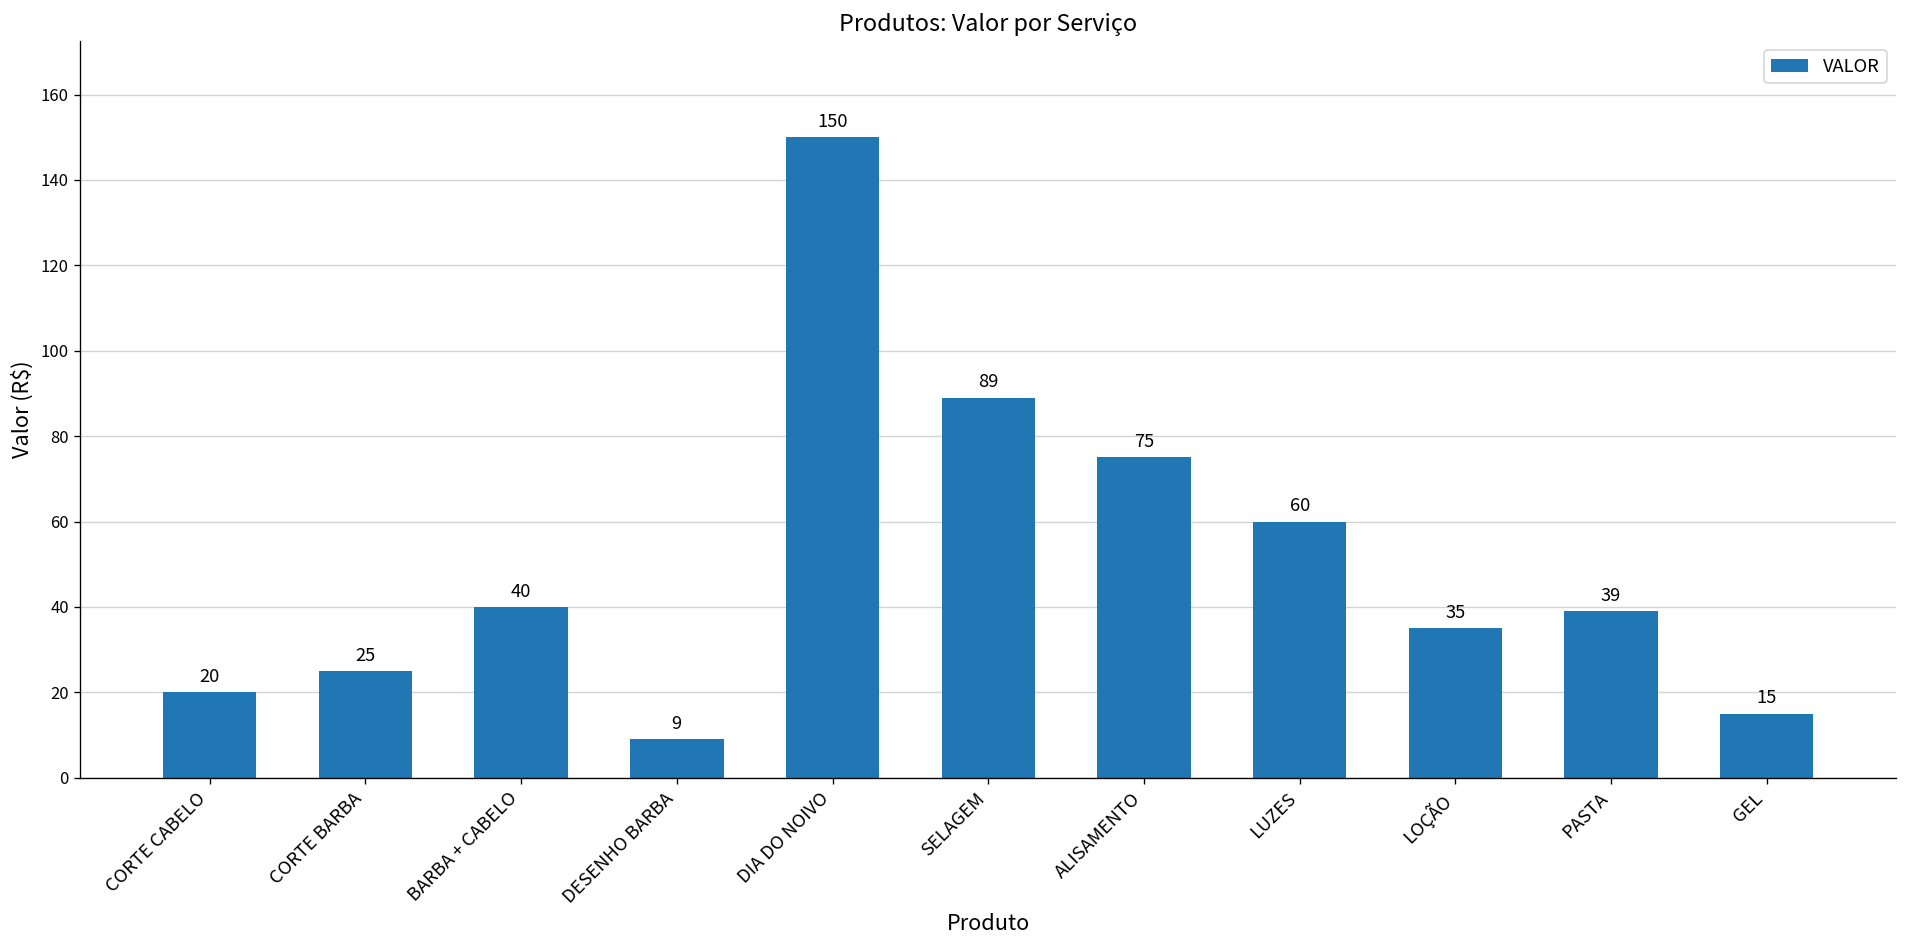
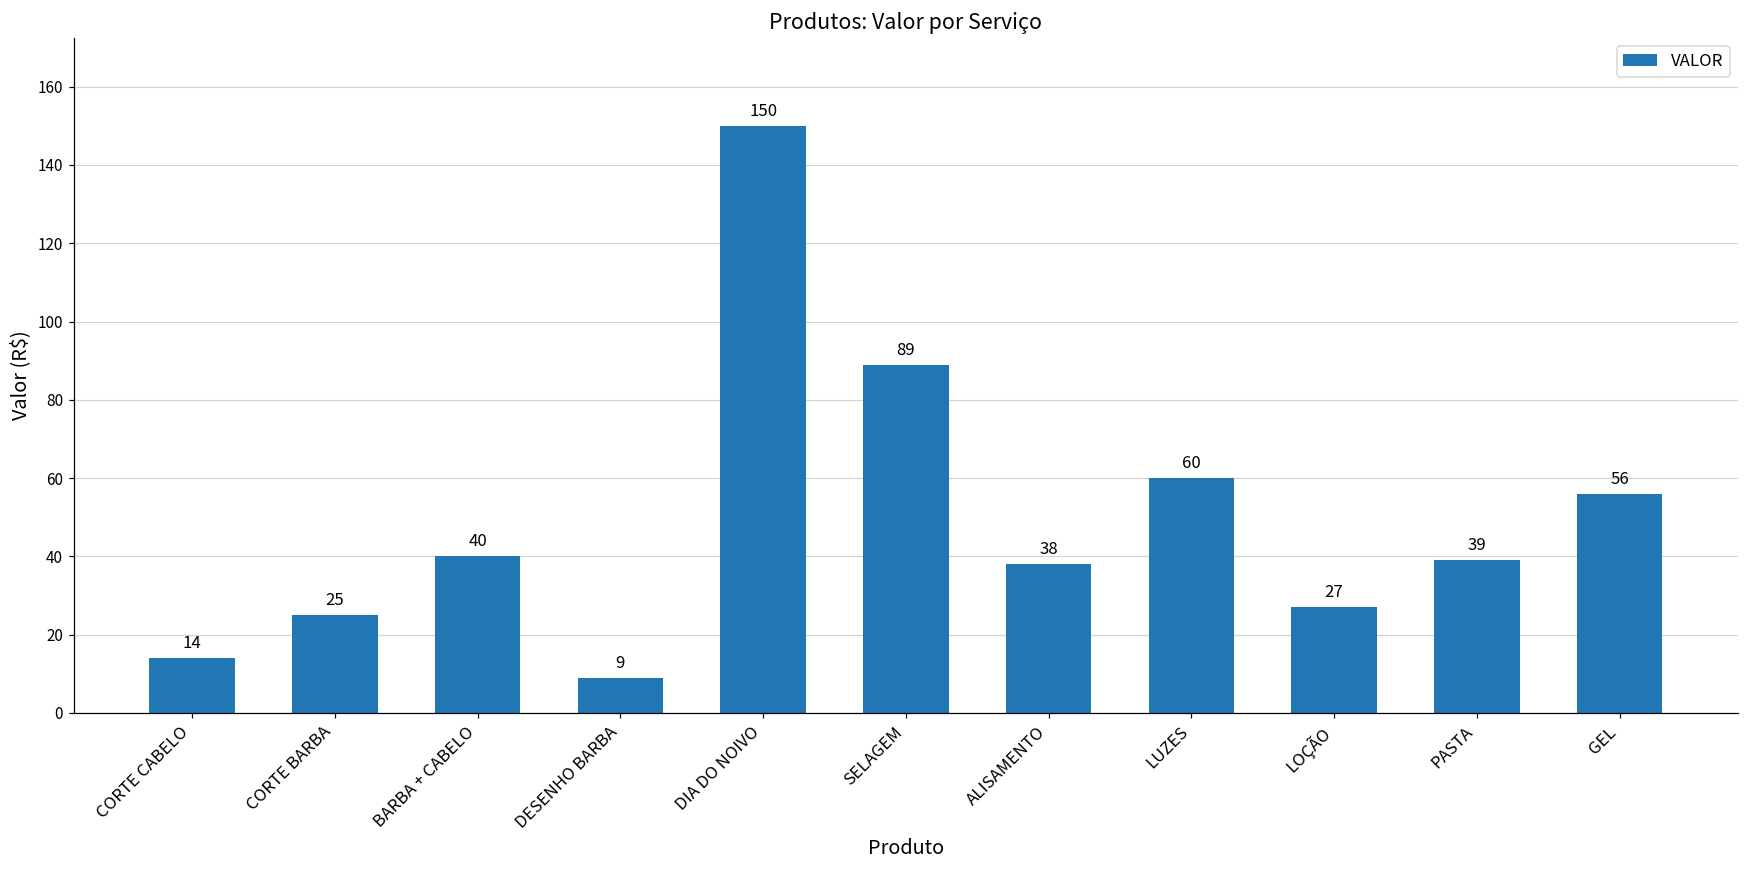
  {
-   "CORTE CABELO": 20,
+   "CORTE CABELO": 14,
    "CORTE BARBA": 25,
    "BARBA + CABELO": 40,
    "DESENHO BARBA": 9,
    "DIA DO NOIVO": 150,
    "SELAGEM": 89,
-   "ALISAMENTO": 75,
+   "ALISAMENTO": 38,
    "LUZES": 60,
-   "LOÇÃO": 35,
+   "LOÇÃO": 27,
    "PASTA": 39,
-   "GEL": 15
+   "GEL": 56
  }
